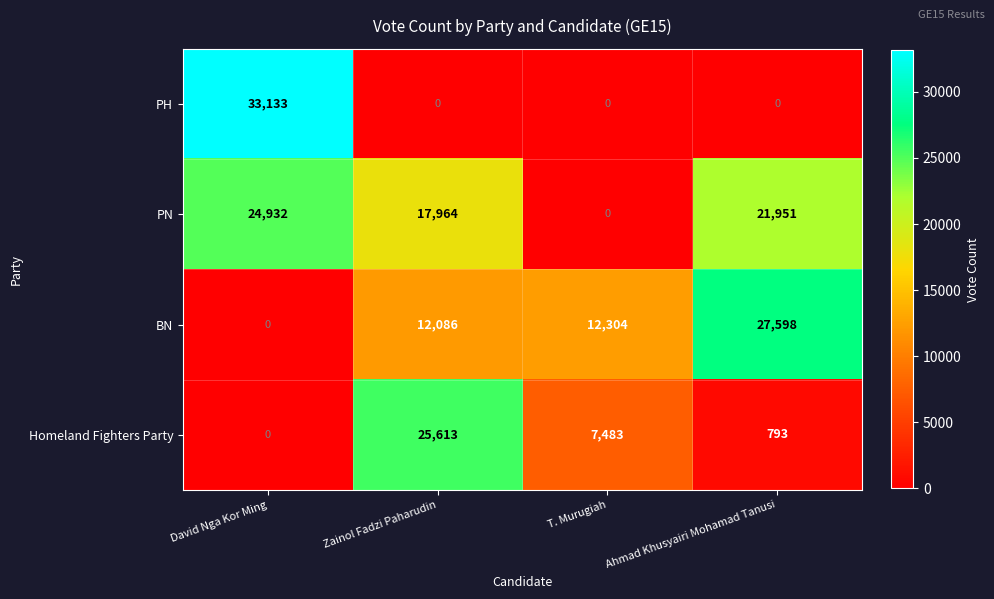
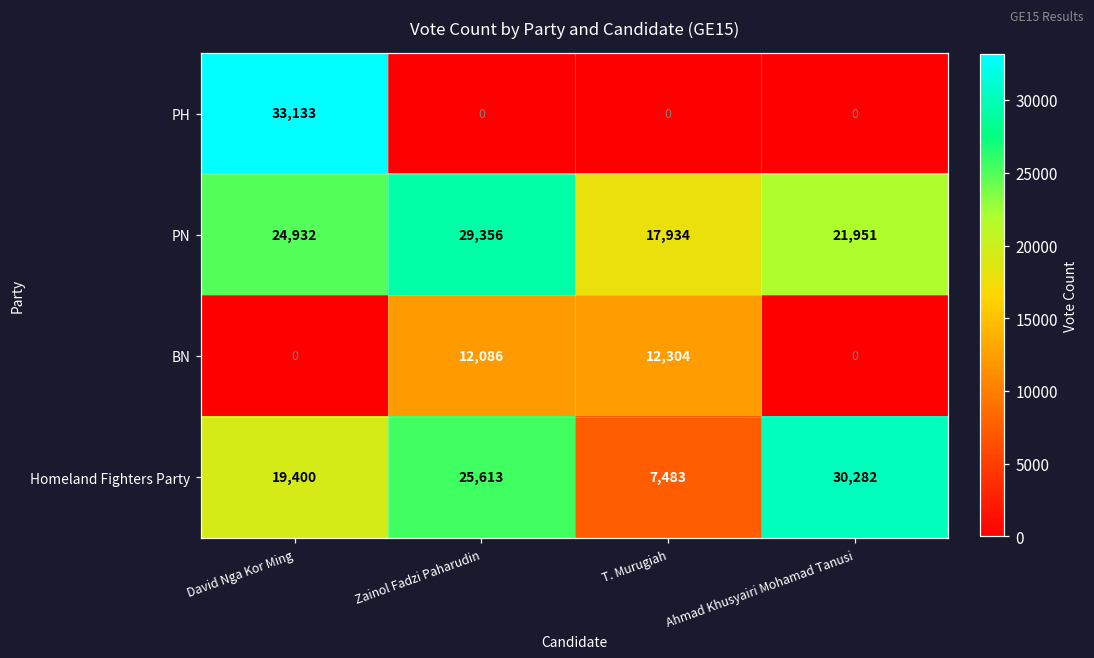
  {
    "PH": {
      "David Nga Kor Ming": "33,133",
      "Zainol Fadzi Paharudin": "0",
      "T. Murugiah": "0",
      "Ahmad Khusyairi Mohamad Tanusi": "0"
    },
    "PN": {
      "David Nga Kor Ming": "24,932",
-     "Zainol Fadzi Paharudin": "17,964",
-     "T. Murugiah": "0",
+     "Zainol Fadzi Paharudin": "29,356",
+     "T. Murugiah": "17,934",
      "Ahmad Khusyairi Mohamad Tanusi": "21,951"
    },
    "BN": {
      "David Nga Kor Ming": "0",
      "Zainol Fadzi Paharudin": "12,086",
      "T. Murugiah": "12,304",
-     "Ahmad Khusyairi Mohamad Tanusi": "27,598"
+     "Ahmad Khusyairi Mohamad Tanusi": "0"
    },
    "Homeland Fighters Party": {
-     "David Nga Kor Ming": "0",
+     "David Nga Kor Ming": "19,400",
      "Zainol Fadzi Paharudin": "25,613",
      "T. Murugiah": "7,483",
-     "Ahmad Khusyairi Mohamad Tanusi": "793"
+     "Ahmad Khusyairi Mohamad Tanusi": "30,282"
    }
  }
